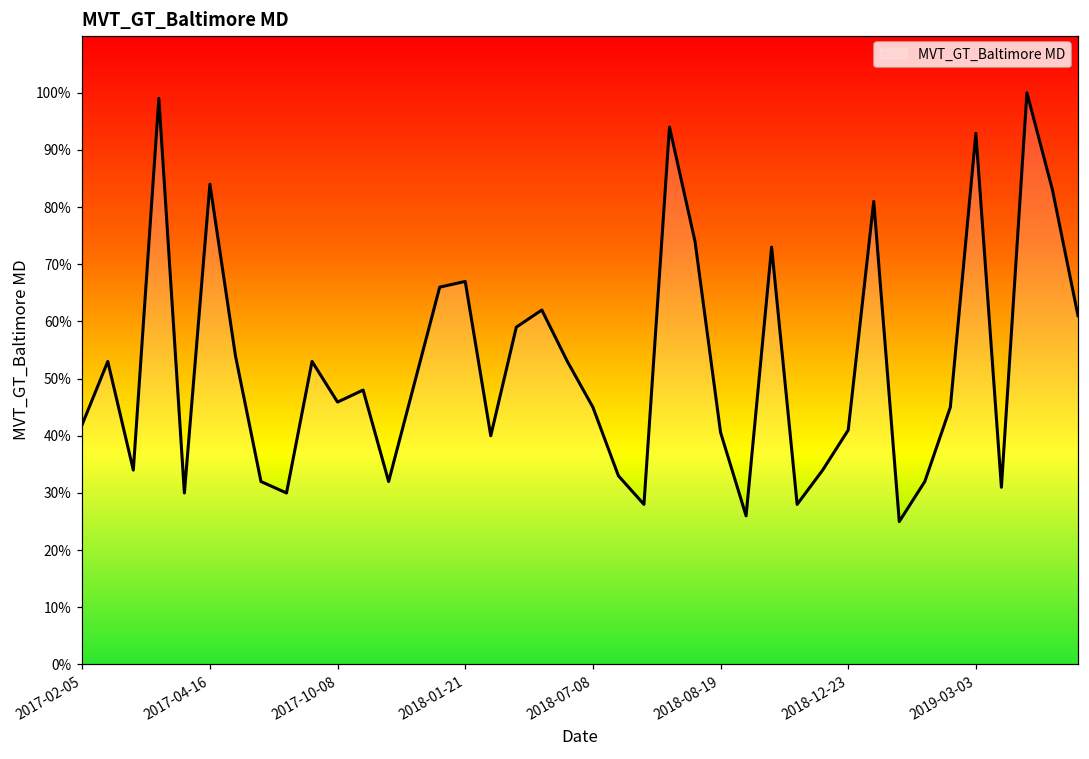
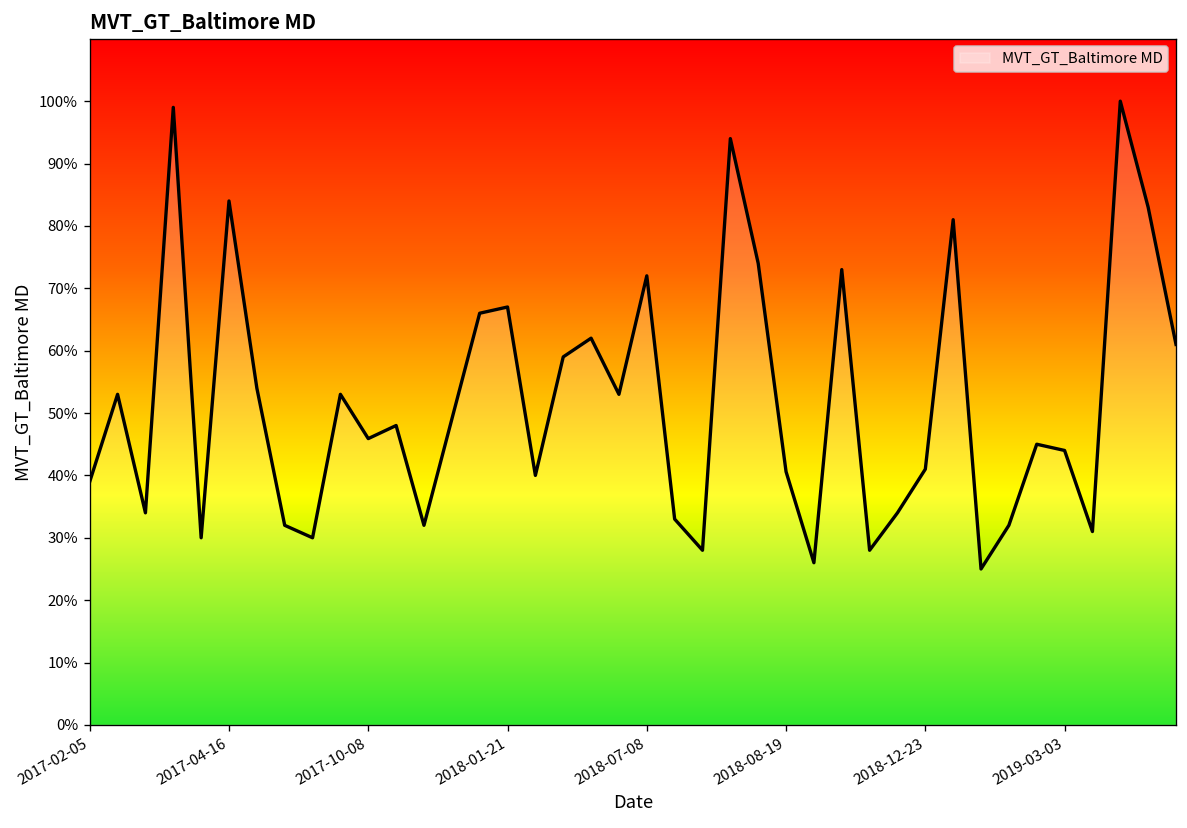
  {
-   "2017-02-05": "42%",
+   "2017-02-05": "39%",
    "2017-04-16": "84%",
    "2017-10-08": "46%",
    "2018-01-21": "67%",
-   "2018-07-08": "45%",
+   "2018-07-08": "72%",
    "2018-08-19": "41%",
    "2018-12-23": "41%",
-   "2019-03-03": "93%"
+   "2019-03-03": "44%"
  }
